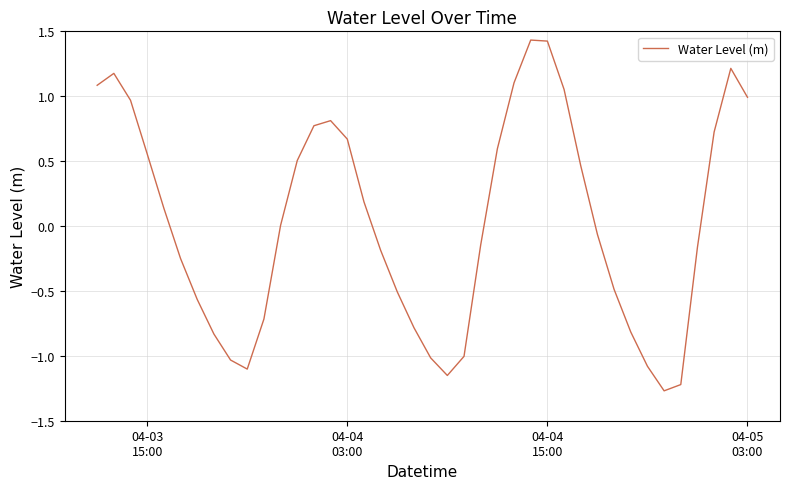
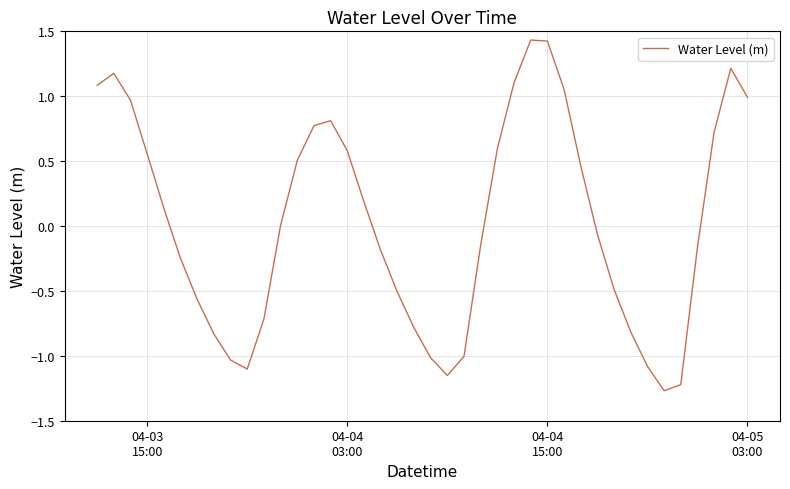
  {
    "04-03 15:00": 0.56,
-   "04-04 03:00": 0.67,
+   "04-04 03:00": 0.58,
    "04-04 15:00": 1.42,
    "04-05 03:00": 0.99
  }
